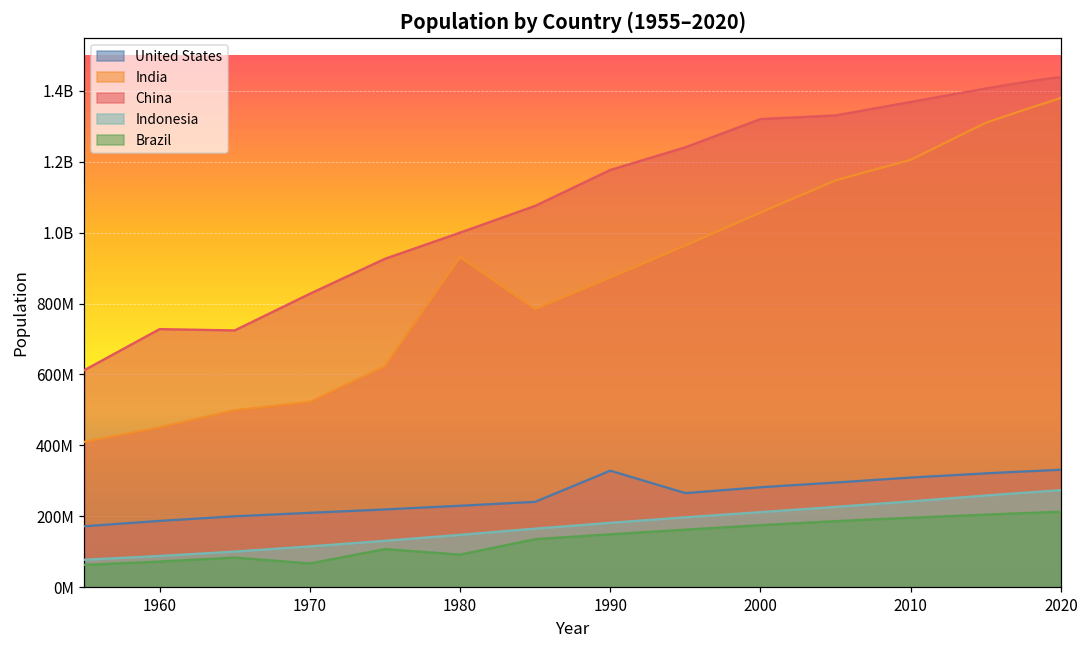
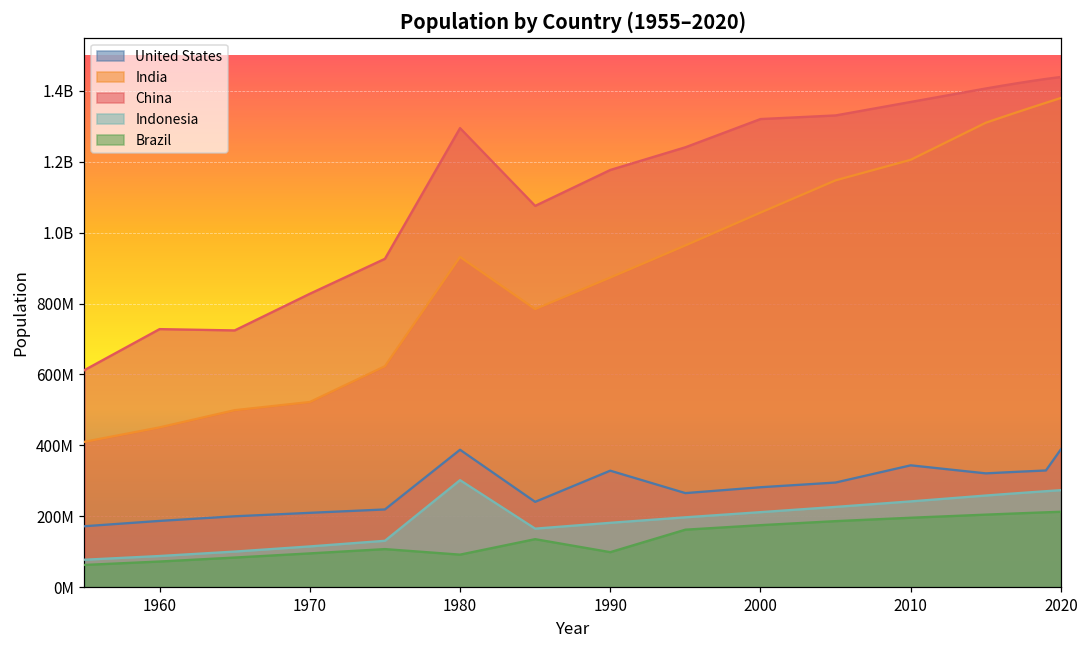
  {
    "United States": {
      "1960": 190000000,
      "1970": 210000000,
-     "1980": 230000000,
+     "1980": 390000000,
      "1990": 330000000,
      "2000": 280000000,
-     "2010": 310000000,
-     "2020": 330000000
+     "2010": 340000000,
+     "2020": 390000000
    },
    "India": {
      "1960": 450000000,
      "1970": 520000000,
      "1980": 930000000,
      "1990": 870000000,
      "2000": 1060000000,
      "2010": 1210000000,
      "2020": 1380000000
    },
    "China": {
      "1960": 730000000,
      "1970": 830000000,
-     "1980": 1000000000,
+     "1980": 1300000000,
      "1990": 1180000000,
      "2000": 1320000000,
      "2010": 1370000000,
      "2020": 1440000000
    },
    "Indonesia": {
      "1960": 90000000,
      "1970": 110000000,
-     "1980": 150000000,
+     "1980": 300000000,
      "1990": 180000000,
      "2000": 210000000,
      "2010": 240000000,
      "2020": 270000000
    },
    "Brazil": {
      "1960": 70000000,
-     "1970": 70000000,
+     "1970": 100000000,
      "1980": 90000000,
-     "1990": 150000000,
+     "1990": 100000000,
      "2000": 170000000,
      "2010": 200000000,
      "2020": 210000000
    }
  }
